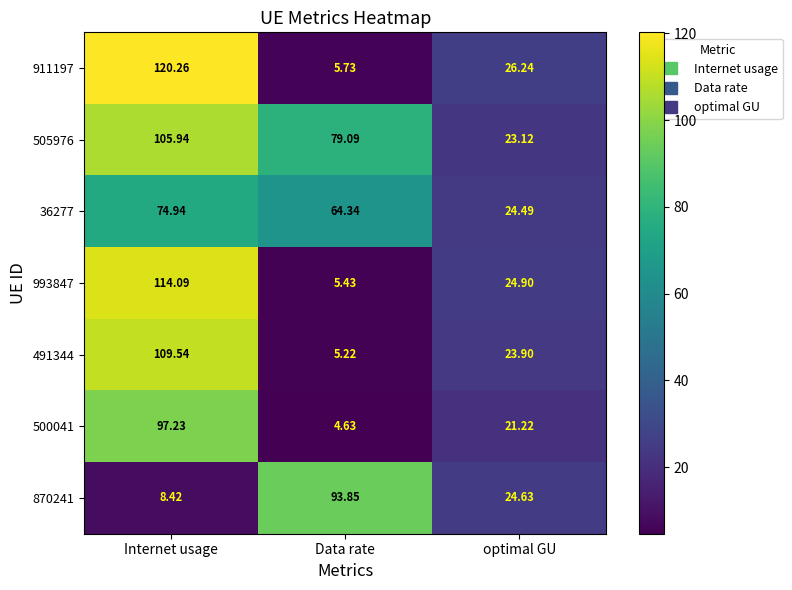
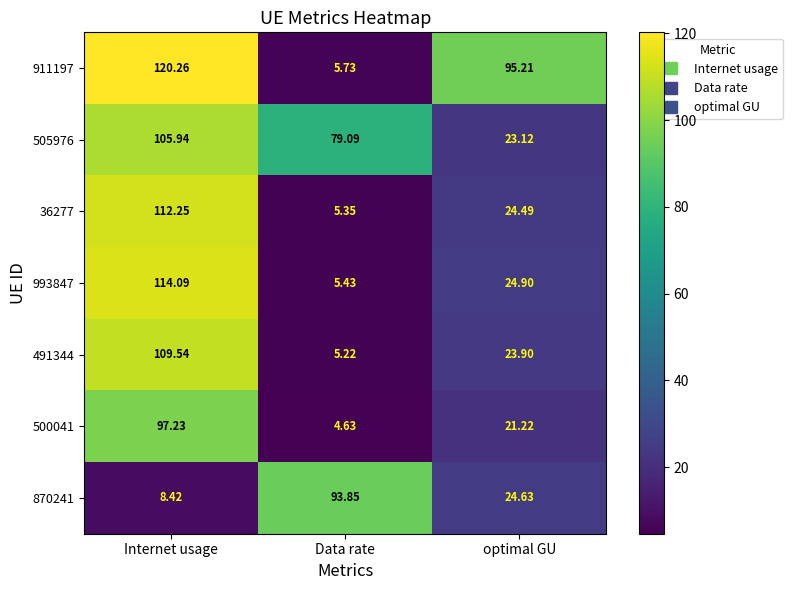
  {
    "911197": {
      "Internet usage": 120.26,
      "Data rate": 5.73,
-     "optimal GU": 26.24
+     "optimal GU": 95.21
    },
    "505976": {
      "Internet usage": 105.94,
      "Data rate": 79.09,
      "optimal GU": 23.12
    },
    "36277": {
-     "Internet usage": 74.94,
-     "Data rate": 64.34,
+     "Internet usage": 112.25,
+     "Data rate": 5.35,
      "optimal GU": 24.49
    },
    "993847": {
      "Internet usage": 114.09,
      "Data rate": 5.43,
      "optimal GU": 24.90
    },
    "491344": {
      "Internet usage": 109.54,
      "Data rate": 5.22,
      "optimal GU": 23.90
    },
    "500041": {
      "Internet usage": 97.23,
      "Data rate": 4.63,
      "optimal GU": 21.22
    },
    "870241": {
      "Internet usage": 8.42,
      "Data rate": 93.85,
      "optimal GU": 24.63
    }
  }
